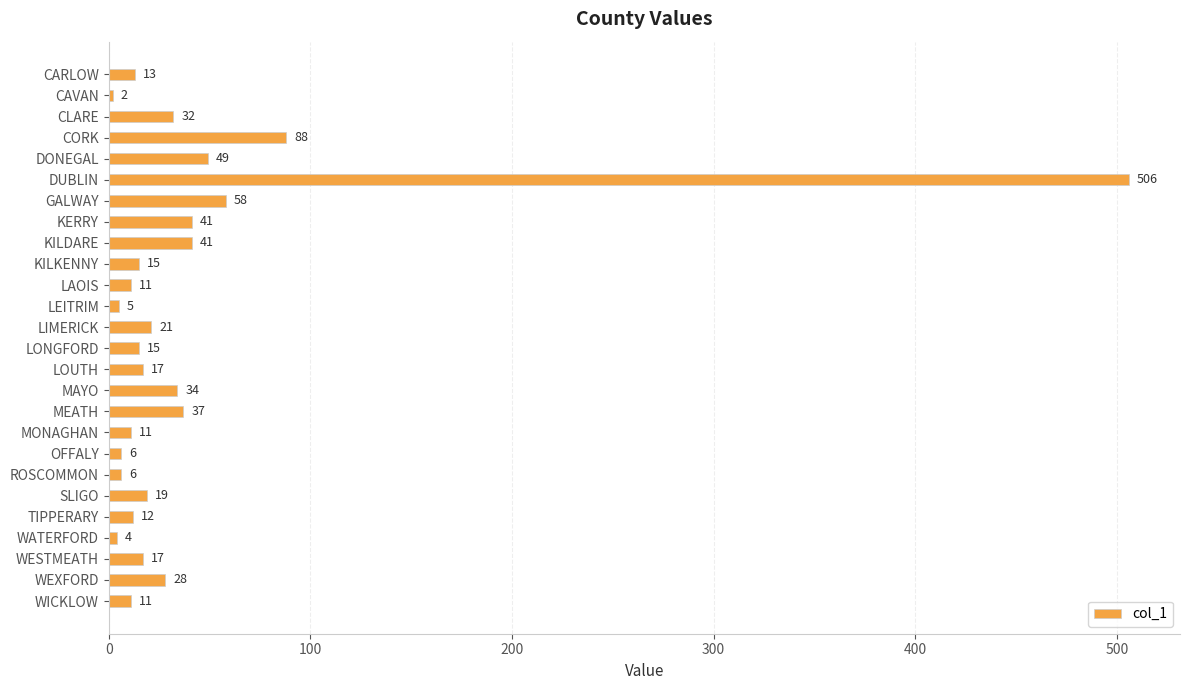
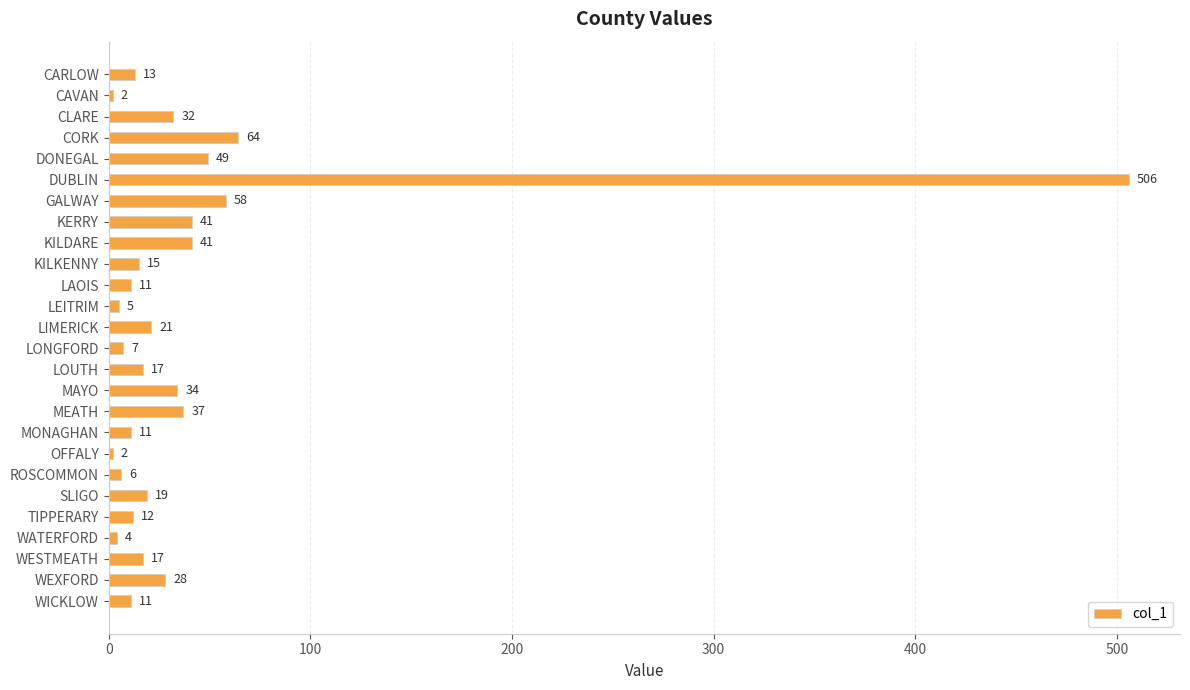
  {
    "CARLOW": 13,
    "CAVAN": 2,
    "CLARE": 32,
-   "CORK": 88,
+   "CORK": 64,
    "DONEGAL": 49,
    "DUBLIN": 506,
    "GALWAY": 58,
    "KERRY": 41,
    "KILDARE": 41,
    "KILKENNY": 15,
    "LAOIS": 11,
    "LEITRIM": 5,
    "LIMERICK": 21,
-   "LONGFORD": 15,
+   "LONGFORD": 7,
    "LOUTH": 17,
    "MAYO": 34,
    "MEATH": 37,
    "MONAGHAN": 11,
-   "OFFALY": 6,
+   "OFFALY": 2,
    "ROSCOMMON": 6,
    "SLIGO": 19,
    "TIPPERARY": 12,
    "WATERFORD": 4,
    "WESTMEATH": 17,
    "WEXFORD": 28,
    "WICKLOW": 11
  }
